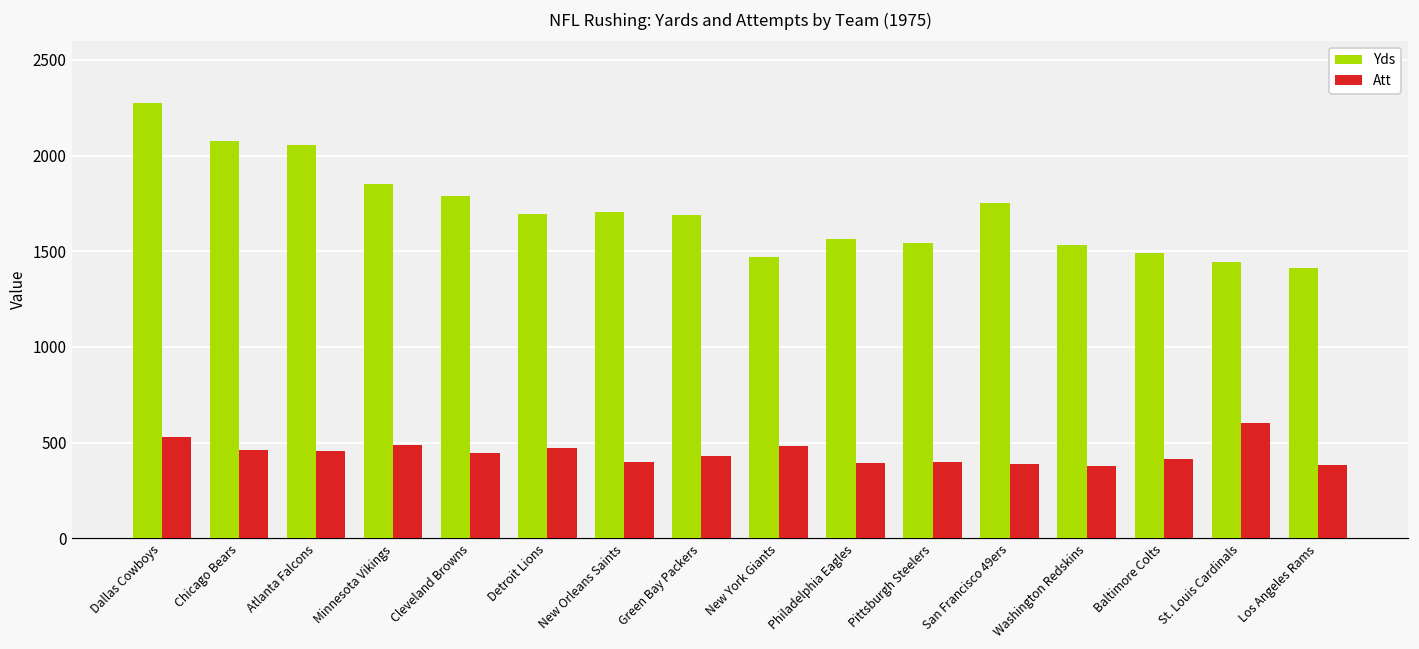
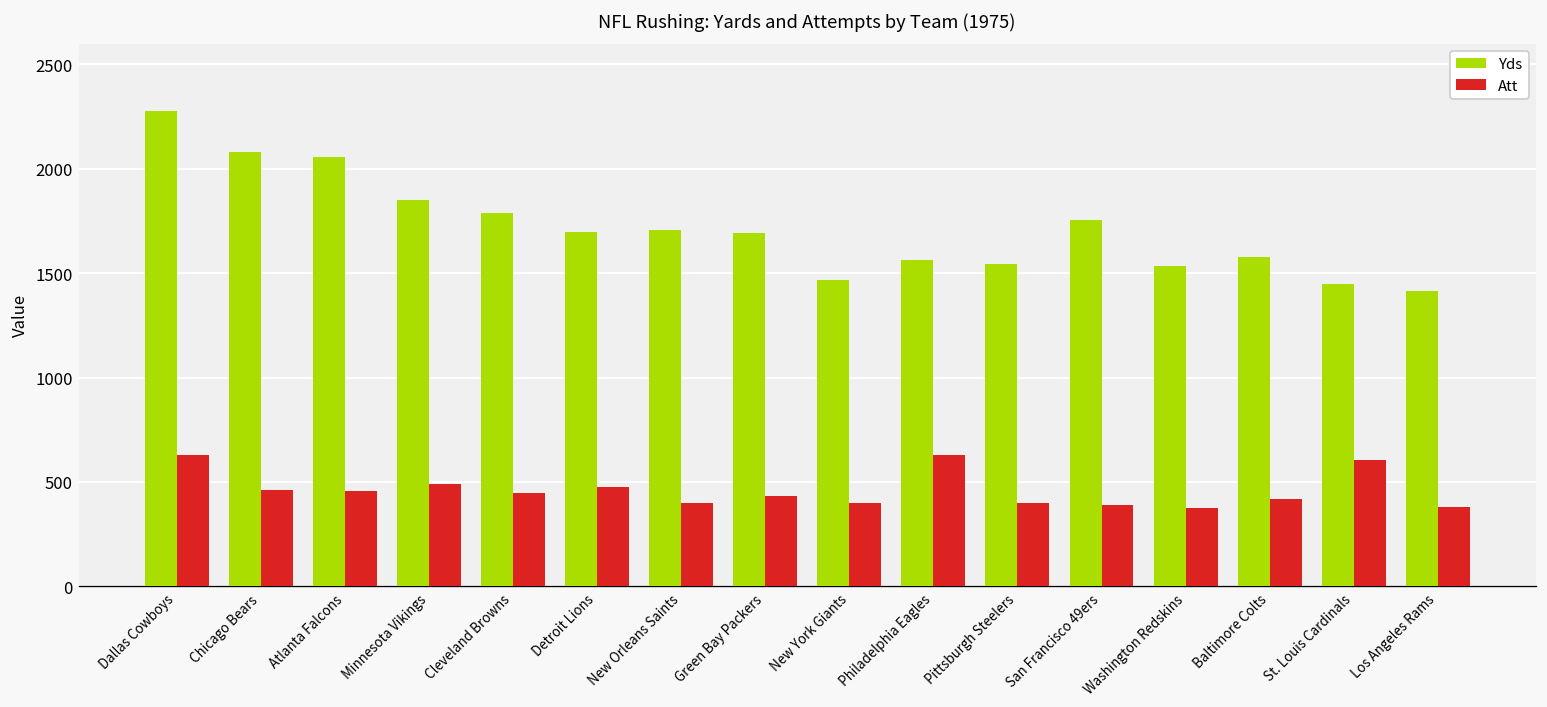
  {
    "Yds": {
      "Dallas Cowboys": 2280,
      "Chicago Bears": 2080,
      "Atlanta Falcons": 2060,
      "Minnesota Vikings": 1850,
      "Cleveland Browns": 1790,
      "Detroit Lions": 1700,
      "New Orleans Saints": 1710,
      "Green Bay Packers": 1690,
      "New York Giants": 1470,
      "Philadelphia Eagles": 1560,
      "Pittsburgh Steelers": 1540,
      "San Francisco 49ers": 1760,
      "Washington Redskins": 1530,
-     "Baltimore Colts": 1490,
+     "Baltimore Colts": 1580,
      "St. Louis Cardinals": 1450,
      "Los Angeles Rams": 1410
    },
    "Att": {
-     "Dallas Cowboys": 530,
+     "Dallas Cowboys": 630,
      "Chicago Bears": 460,
      "Atlanta Falcons": 460,
      "Minnesota Vikings": 490,
      "Cleveland Browns": 450,
      "Detroit Lions": 470,
      "New Orleans Saints": 400,
      "Green Bay Packers": 430,
-     "New York Giants": 480,
-     "Philadelphia Eagles": 400,
+     "New York Giants": 400,
+     "Philadelphia Eagles": 630,
      "Pittsburgh Steelers": 400,
      "San Francisco 49ers": 390,
      "Washington Redskins": 380,
      "Baltimore Colts": 420,
      "St. Louis Cardinals": 600,
      "Los Angeles Rams": 380
    }
  }
